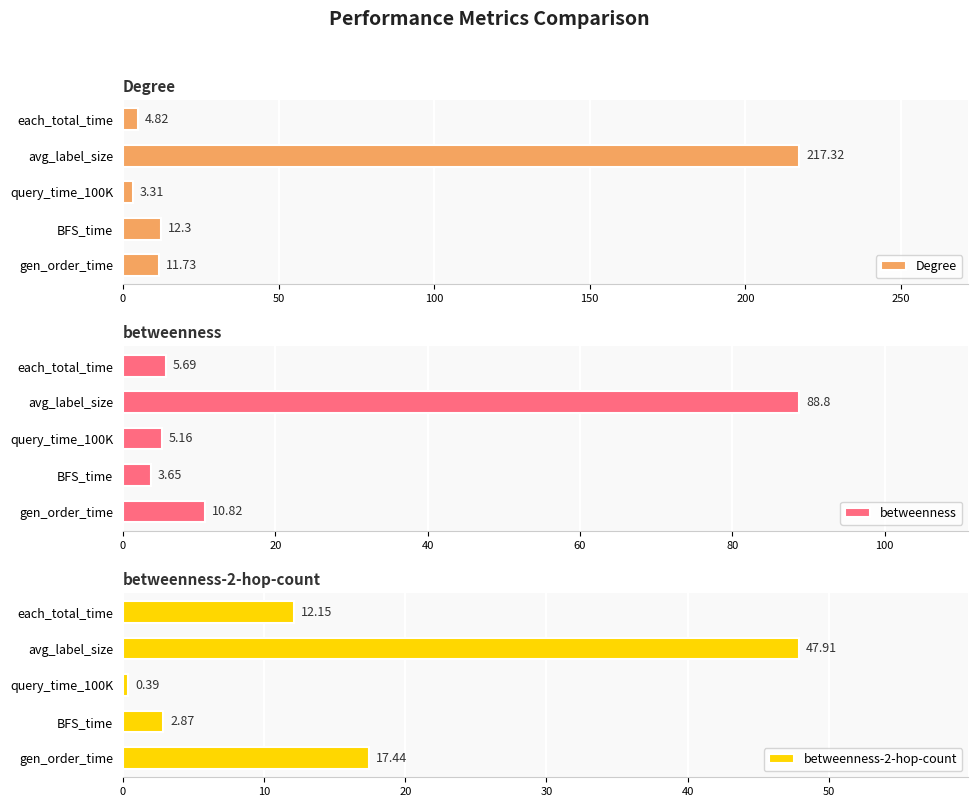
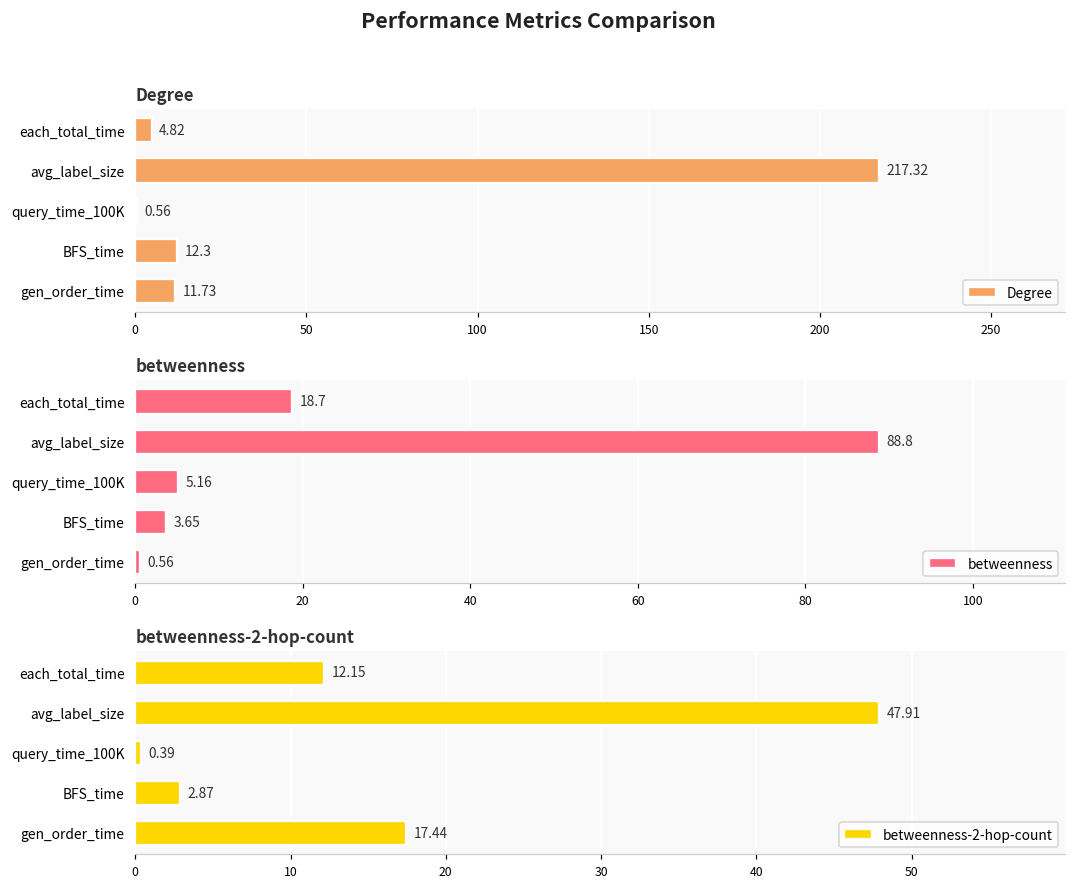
  {
    "Degree": {
      "each_total_time": 4.82,
      "avg_label_size": 217.32,
-     "query_time_100K": 3.31,
+     "query_time_100K": 0.56,
      "BFS_time": 12.3,
      "gen_order_time": 11.73
    },
    "betweenness": {
-     "each_total_time": 5.69,
+     "each_total_time": 18.7,
      "avg_label_size": 88.8,
      "query_time_100K": 5.16,
      "BFS_time": 3.65,
-     "gen_order_time": 10.82
+     "gen_order_time": 0.56
    },
    "betweenness-2-hop-count": {
      "each_total_time": 12.15,
      "avg_label_size": 47.91,
      "query_time_100K": 0.39,
      "BFS_time": 2.87,
      "gen_order_time": 17.44
    }
  }
